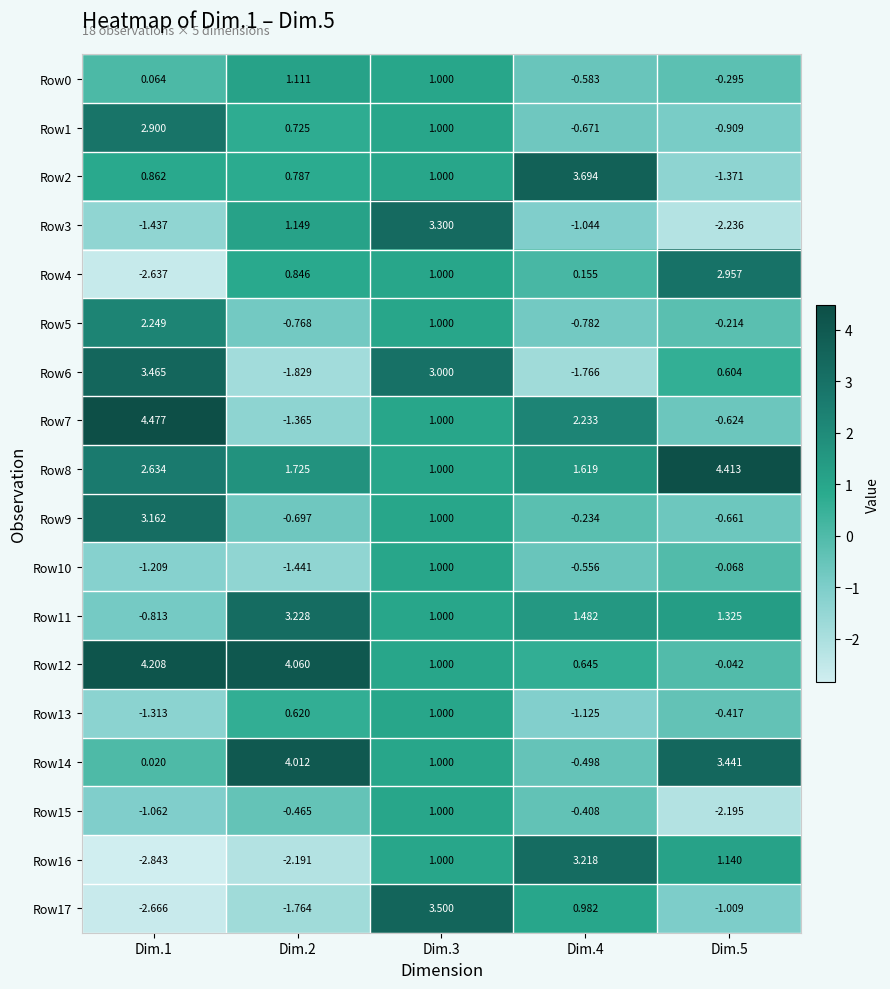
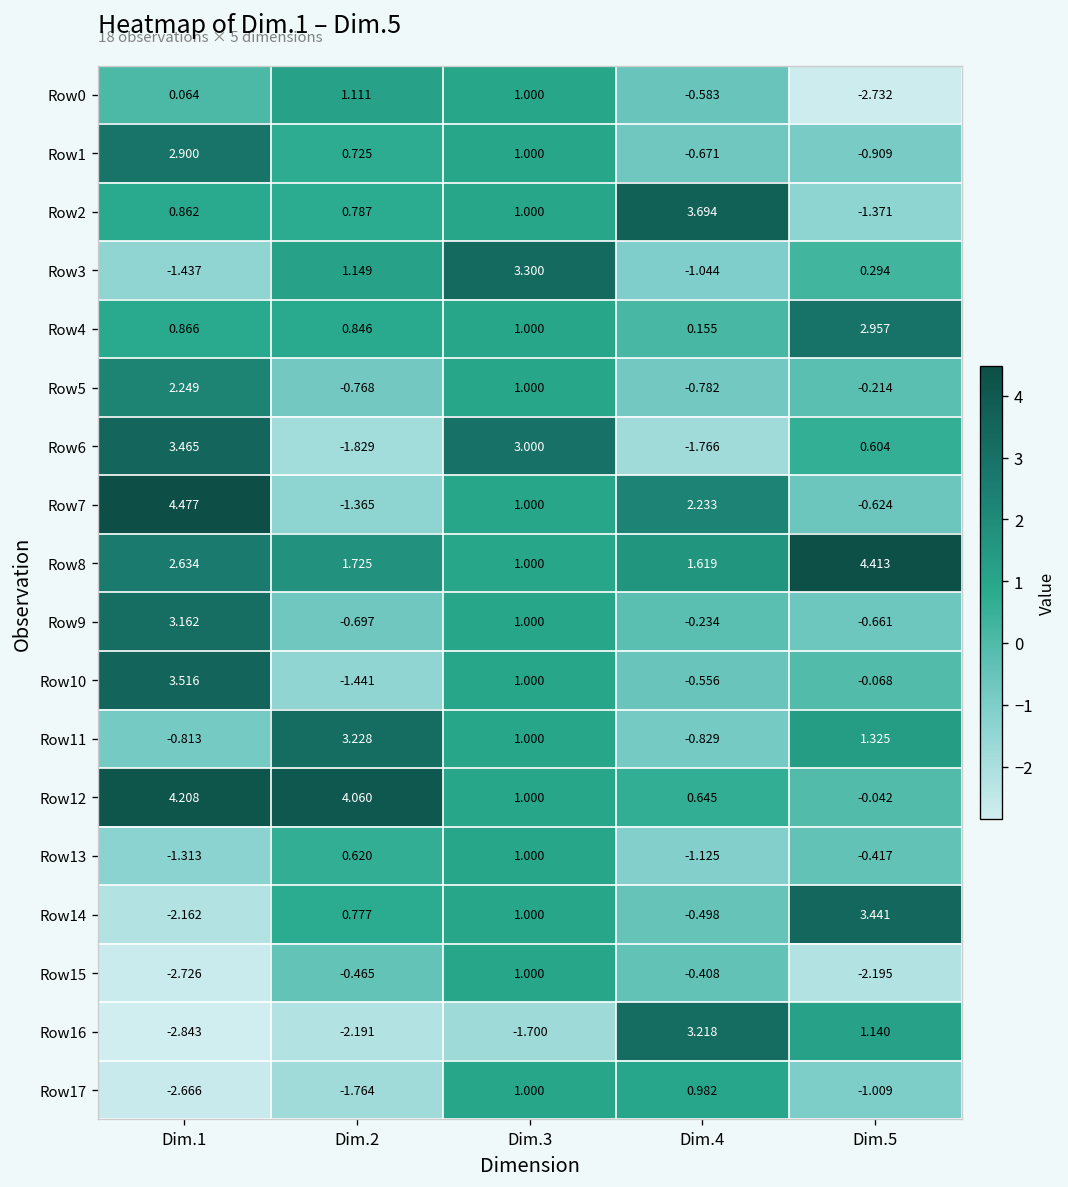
  {
    "Row0": {
      "Dim.1": 0.064,
      "Dim.2": 1.111,
      "Dim.3": 1.000,
      "Dim.4": -0.583,
-     "Dim.5": -0.295
+     "Dim.5": -2.732
    },
    "Row1": {
      "Dim.1": 2.900,
      "Dim.2": 0.725,
      "Dim.3": 1.000,
      "Dim.4": -0.671,
      "Dim.5": -0.909
    },
    "Row2": {
      "Dim.1": 0.862,
      "Dim.2": 0.787,
      "Dim.3": 1.000,
      "Dim.4": 3.694,
      "Dim.5": -1.371
    },
    "Row3": {
      "Dim.1": -1.437,
      "Dim.2": 1.149,
      "Dim.3": 3.300,
      "Dim.4": -1.044,
-     "Dim.5": -2.236
+     "Dim.5": 0.294
    },
    "Row4": {
-     "Dim.1": -2.637,
+     "Dim.1": 0.866,
      "Dim.2": 0.846,
      "Dim.3": 1.000,
      "Dim.4": 0.155,
      "Dim.5": 2.957
    },
    "Row5": {
      "Dim.1": 2.249,
      "Dim.2": -0.768,
      "Dim.3": 1.000,
      "Dim.4": -0.782,
      "Dim.5": -0.214
    },
    "Row6": {
      "Dim.1": 3.465,
      "Dim.2": -1.829,
      "Dim.3": 3.000,
      "Dim.4": -1.766,
      "Dim.5": 0.604
    },
    "Row7": {
      "Dim.1": 4.477,
      "Dim.2": -1.365,
      "Dim.3": 1.000,
      "Dim.4": 2.233,
      "Dim.5": -0.624
    },
    "Row8": {
      "Dim.1": 2.634,
      "Dim.2": 1.725,
      "Dim.3": 1.000,
      "Dim.4": 1.619,
      "Dim.5": 4.413
    },
    "Row9": {
      "Dim.1": 3.162,
      "Dim.2": -0.697,
      "Dim.3": 1.000,
      "Dim.4": -0.234,
      "Dim.5": -0.661
    },
    "Row10": {
-     "Dim.1": -1.209,
+     "Dim.1": 3.516,
      "Dim.2": -1.441,
      "Dim.3": 1.000,
      "Dim.4": -0.556,
      "Dim.5": -0.068
    },
    "Row11": {
      "Dim.1": -0.813,
      "Dim.2": 3.228,
      "Dim.3": 1.000,
-     "Dim.4": 1.482,
+     "Dim.4": -0.829,
      "Dim.5": 1.325
    },
    "Row12": {
      "Dim.1": 4.208,
      "Dim.2": 4.060,
      "Dim.3": 1.000,
      "Dim.4": 0.645,
      "Dim.5": -0.042
    },
    "Row13": {
      "Dim.1": -1.313,
      "Dim.2": 0.620,
      "Dim.3": 1.000,
      "Dim.4": -1.125,
      "Dim.5": -0.417
    },
    "Row14": {
-     "Dim.1": 0.020,
-     "Dim.2": 4.012,
+     "Dim.1": -2.162,
+     "Dim.2": 0.777,
      "Dim.3": 1.000,
      "Dim.4": -0.498,
      "Dim.5": 3.441
    },
    "Row15": {
-     "Dim.1": -1.062,
+     "Dim.1": -2.726,
      "Dim.2": -0.465,
      "Dim.3": 1.000,
      "Dim.4": -0.408,
      "Dim.5": -2.195
    },
    "Row16": {
      "Dim.1": -2.843,
      "Dim.2": -2.191,
-     "Dim.3": 1.000,
+     "Dim.3": -1.700,
      "Dim.4": 3.218,
      "Dim.5": 1.140
    },
    "Row17": {
      "Dim.1": -2.666,
      "Dim.2": -1.764,
-     "Dim.3": 3.500,
+     "Dim.3": 1.000,
      "Dim.4": 0.982,
      "Dim.5": -1.009
    }
  }
